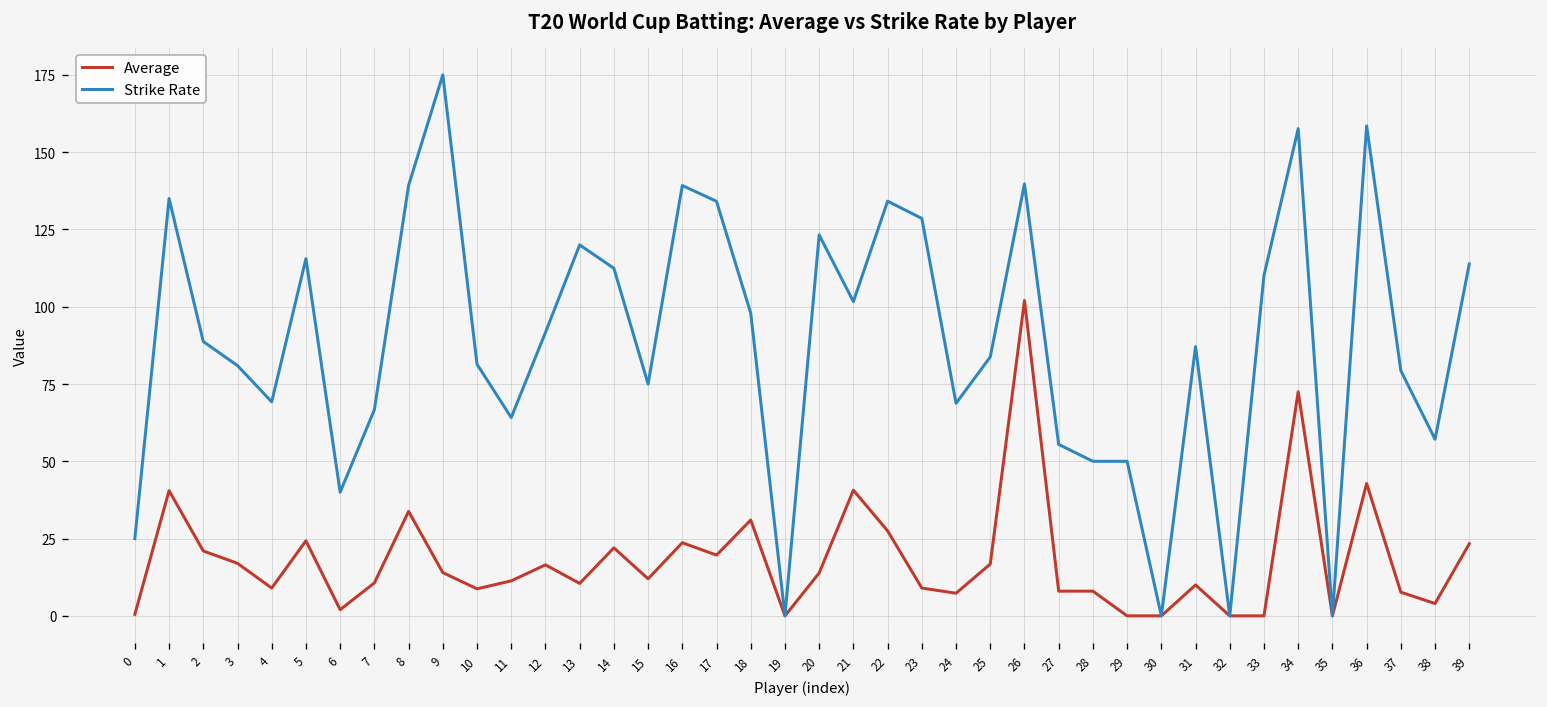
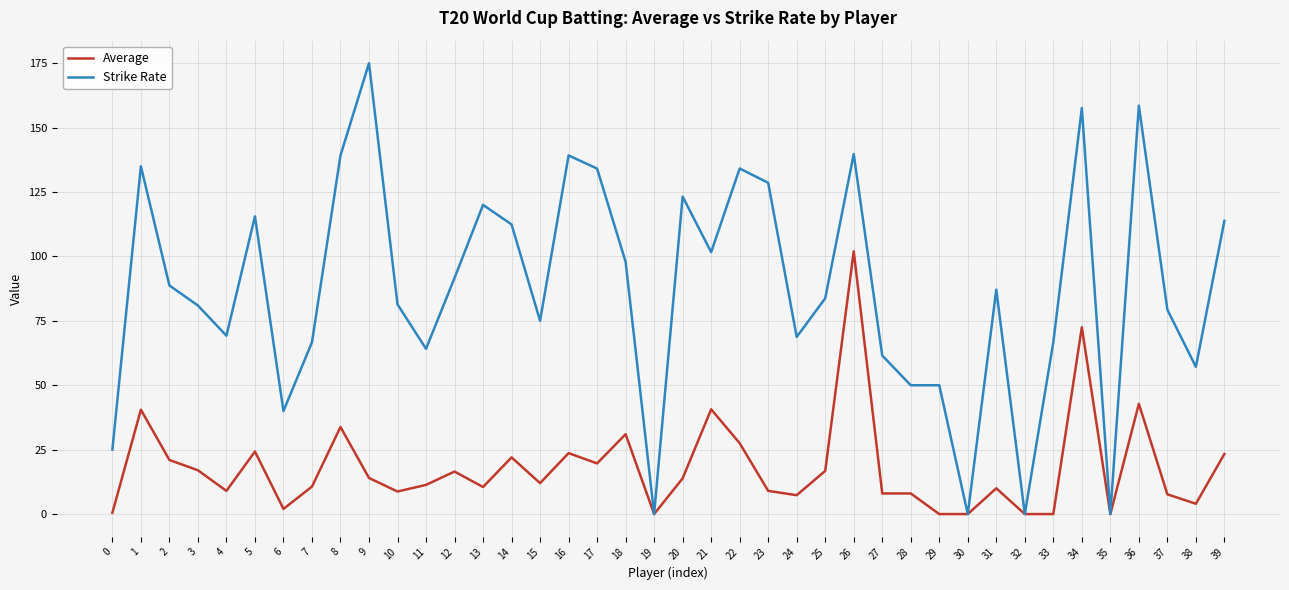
  {
    "Average": {
      "0": 1,
      "1": 41,
      "2": 21,
      "3": 17,
      "4": 9,
      "5": 24,
      "6": 2,
      "7": 11,
      "8": 34,
      "9": 14,
      "10": 9,
      "11": 11,
      "12": 17,
      "13": 11,
      "14": 22,
      "15": 12,
      "16": 24,
      "17": 20,
      "18": 31,
      "20": 14,
      "21": 41,
      "22": 28,
      "23": 9,
      "24": 7,
      "25": 17,
      "26": 102,
      "27": 8,
      "28": 8,
      "29": 0,
      "31": 10,
      "33": 0,
      "34": 73,
      "36": 43,
      "37": 8,
      "38": 4,
      "39": 23
    },
    "Strike Rate": {
      "0": 25,
      "1": 135,
      "2": 89,
      "3": 81,
      "4": 69,
      "5": 116,
      "6": 40,
      "7": 67,
      "8": 139,
      "9": 175,
      "10": 81,
      "11": 64,
      "12": 92,
      "13": 120,
      "14": 112,
      "15": 75,
      "16": 139,
      "17": 134,
      "18": 98,
      "20": 123,
      "21": 102,
      "22": 134,
      "23": 129,
      "24": 69,
      "25": 84,
      "26": 140,
-     "27": 55,
+     "27": 62,
      "28": 50,
      "29": 50,
      "31": 87,
-     "33": 110,
+     "33": 67,
      "34": 158,
      "36": 159,
      "37": 79,
      "38": 57,
      "39": 114
    }
  }
